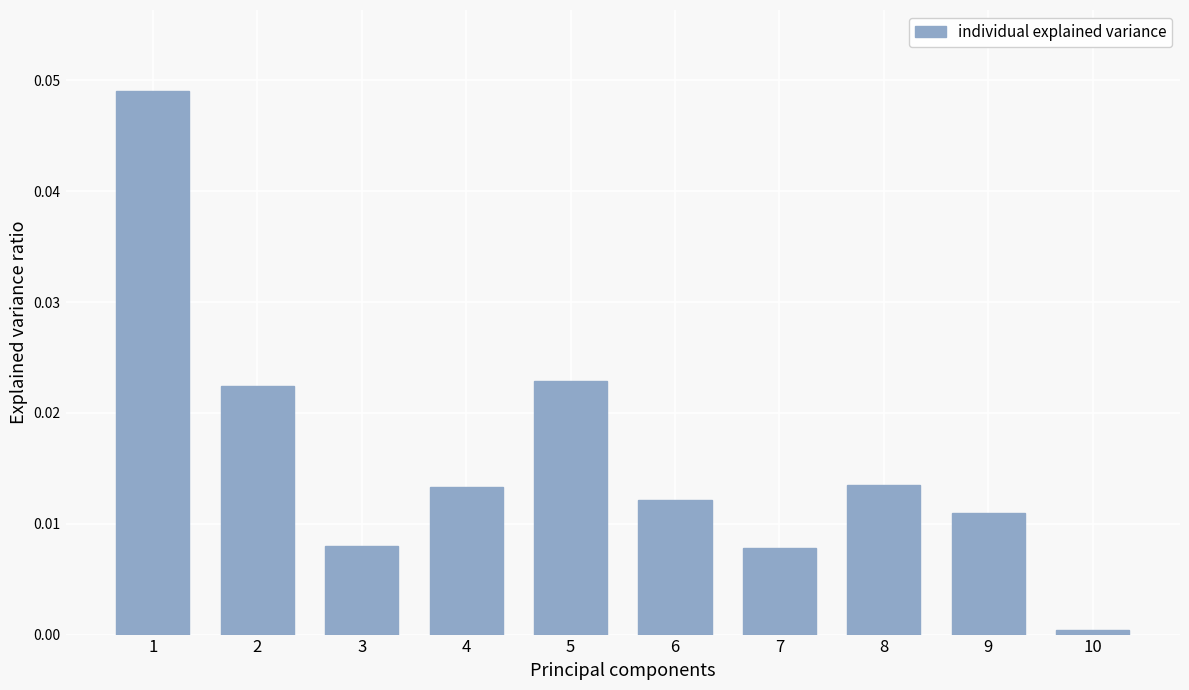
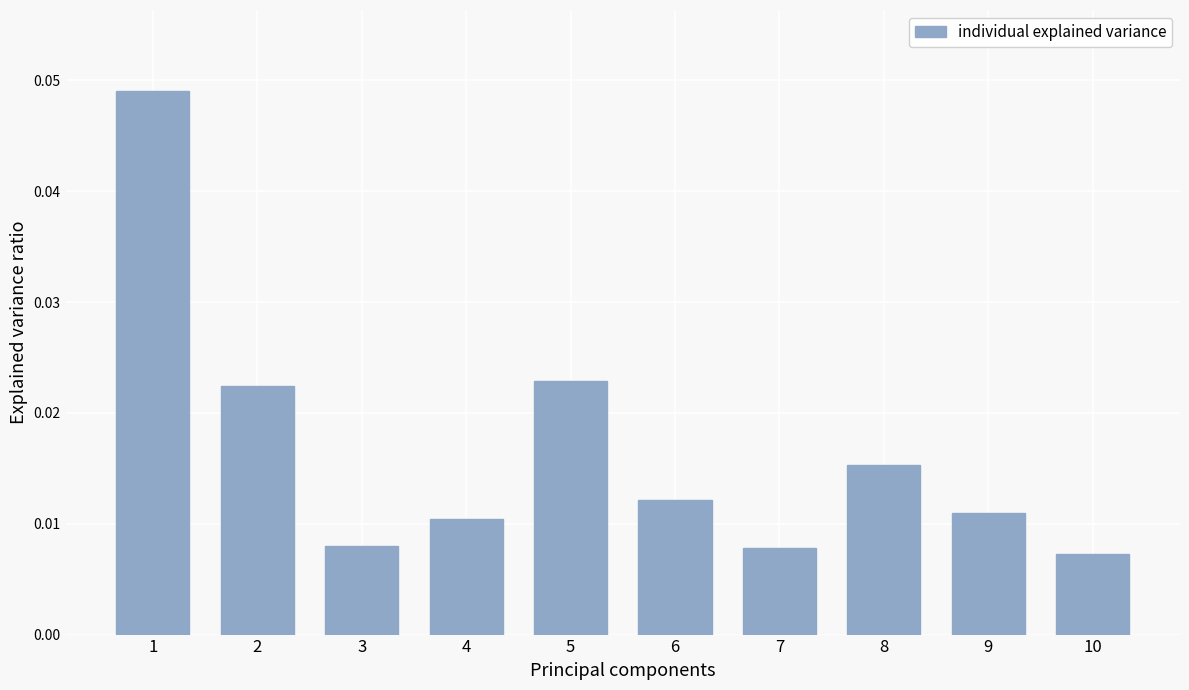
  {
    "1": 0.0490,
    "2": 0.0224,
    "3": 0.0080,
-   "4": 0.0133,
+   "4": 0.0104,
    "5": 0.0229,
    "6": 0.0121,
    "7": 0.0078,
-   "8": 0.0135,
+   "8": 0.0153,
    "9": 0.0110,
-   "10": 0.0004
+   "10": 0.0073
  }
